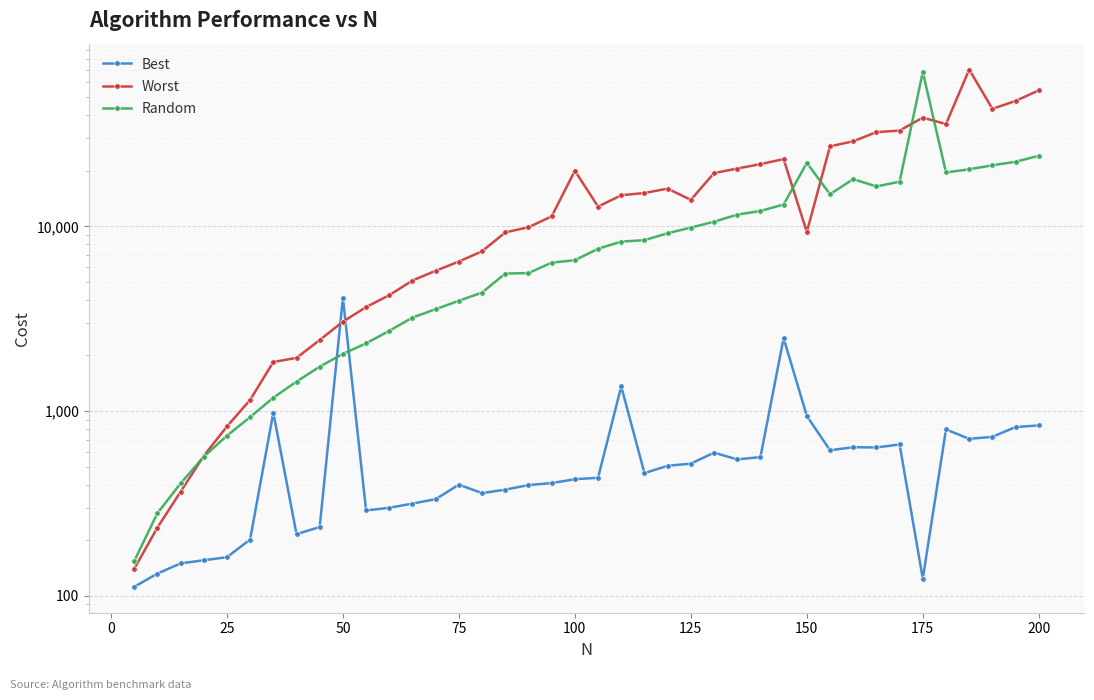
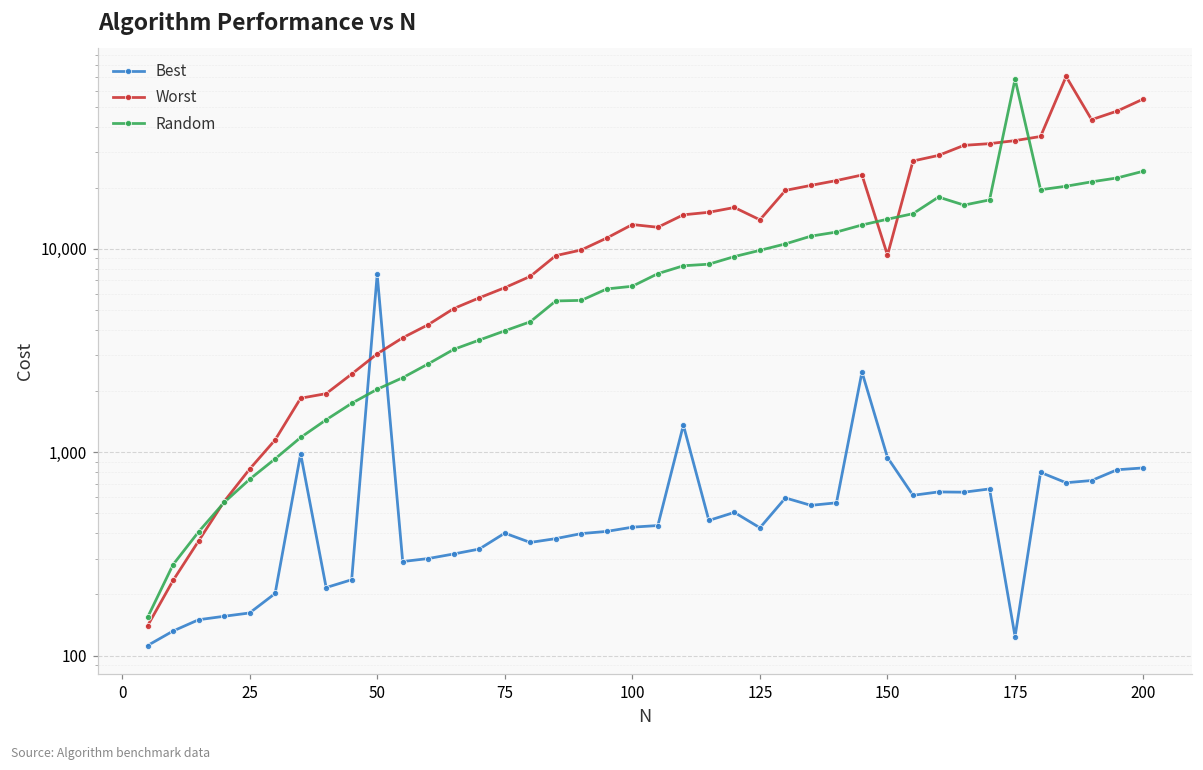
  {
    "Best": {
      "25": "160",
-     "50": "4,100",
+     "50": "7,500",
      "75": "400",
      "100": "430",
-     "125": "520",
+     "125": "430",
      "150": "900",
      "175": "120",
      "200": "800"
    },
    "Worst": {
      "25": "800",
      "50": "3,000",
      "75": "6,400",
-     "100": "20,000",
+     "100": "13,000",
      "125": "14,000",
      "150": "9,000",
-     "175": "39,000",
+     "175": "34,000",
      "200": "54,000"
    },
    "Random": {
      "25": "740",
      "50": "2,000",
      "75": "4,000",
      "100": "6,600",
      "125": "10,000",
-     "150": "22,000",
+     "150": "14,000",
      "175": "68,000",
      "200": "24,000"
    }
  }
